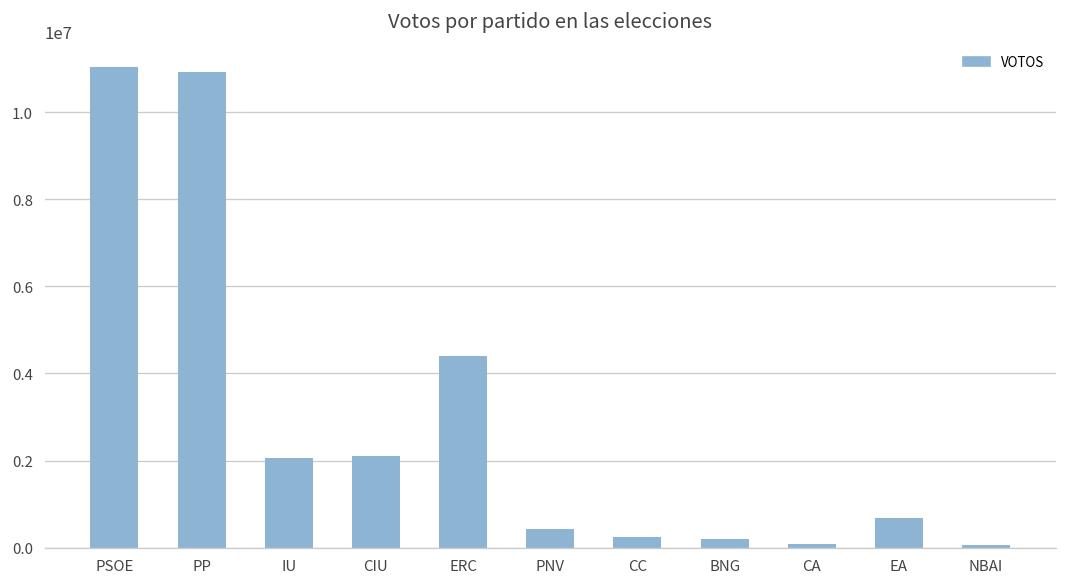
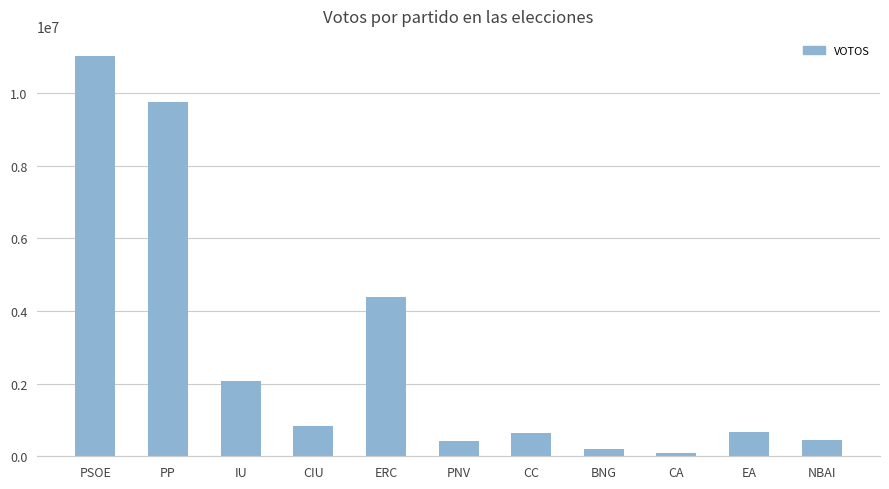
  {
    "PSOE": 11000000,
-   "PP": 10900000,
+   "PP": 9800000,
    "IU": 2100000,
-   "CIU": 2100000,
+   "CIU": 800000,
    "ERC": 4400000,
    "PNV": 400000,
-   "CC": 200000,
+   "CC": 700000,
    "BNG": 200000,
    "CA": 100000,
    "EA": 700000,
-   "NBAI": 100000
+   "NBAI": 400000
  }
